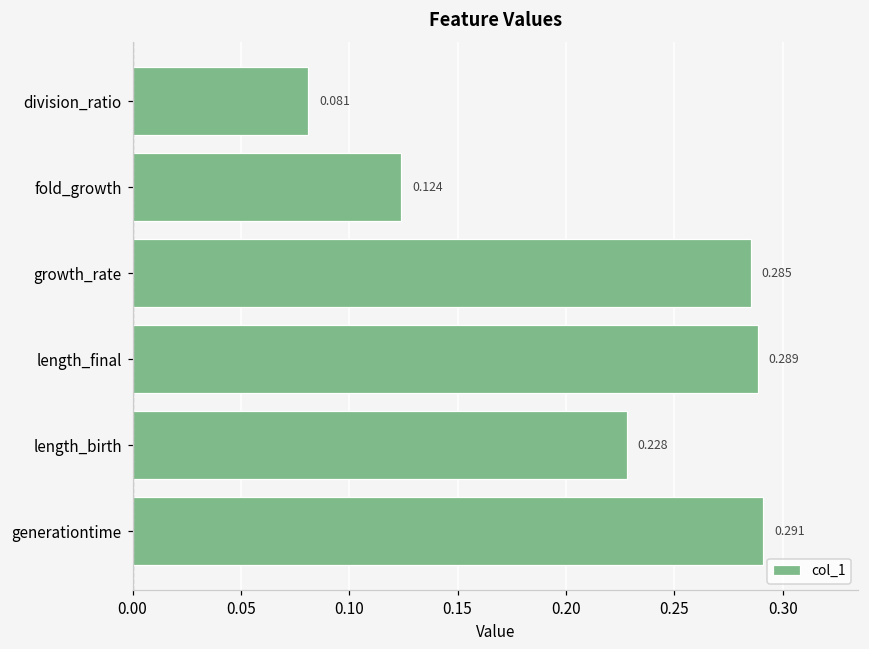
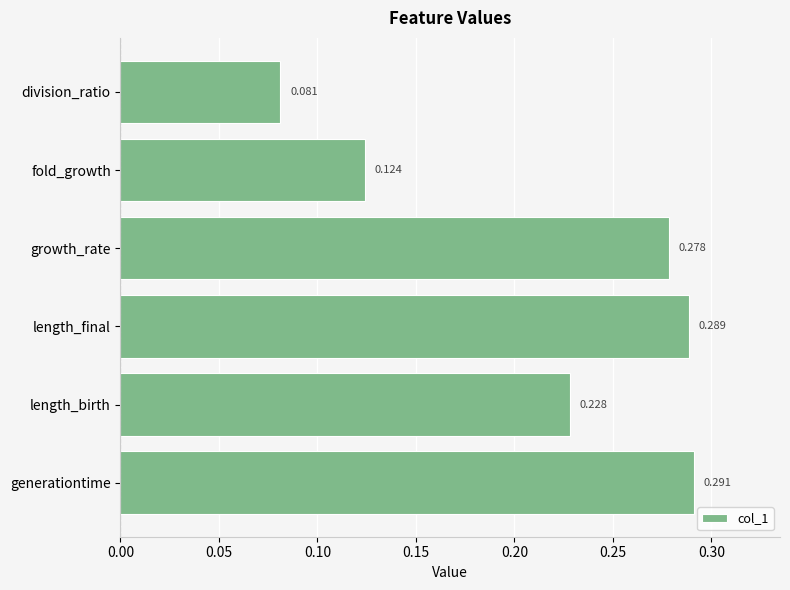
  {
    "division_ratio": 0.081,
    "fold_growth": 0.124,
-   "growth_rate": 0.285,
+   "growth_rate": 0.278,
    "length_final": 0.289,
    "length_birth": 0.228,
    "generationtime": 0.291
  }
